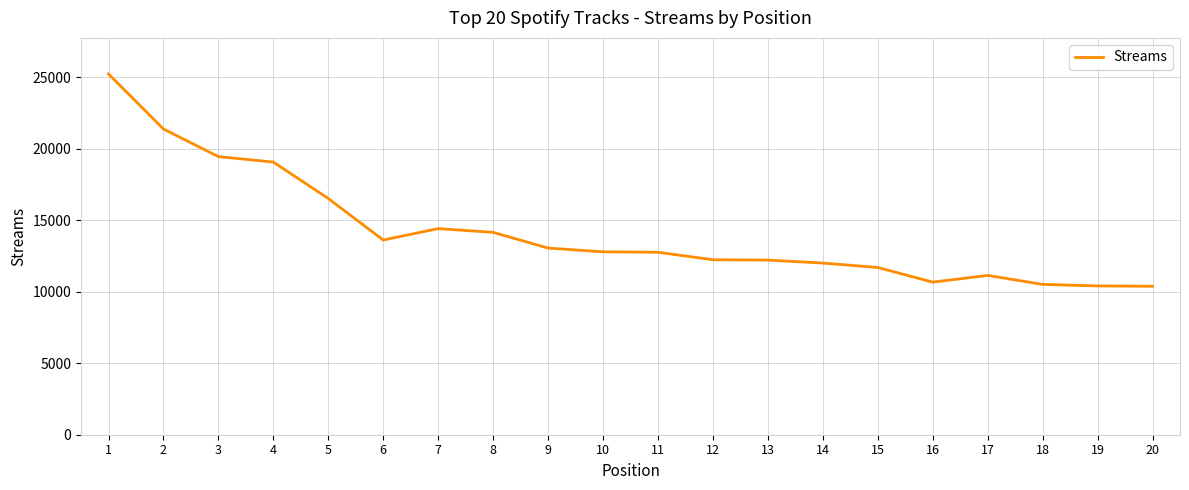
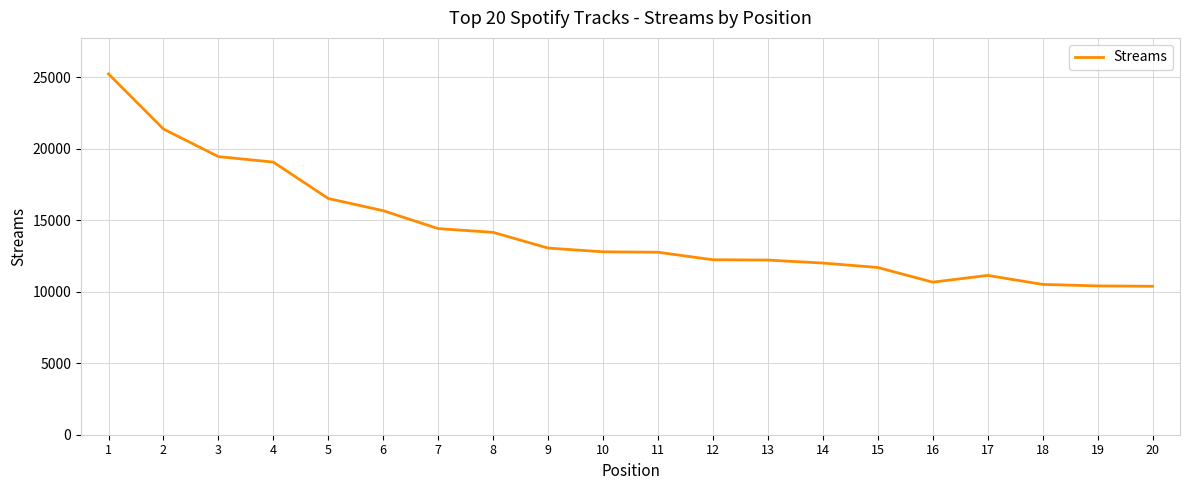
  {
    "1": 25200,
    "2": 21400,
    "3": 19400,
    "4": 19100,
    "5": 16500,
-   "6": 13600,
+   "6": 15700,
    "7": 14400,
    "8": 14100,
    "9": 13000,
    "10": 12800,
    "11": 12800,
    "12": 12200,
    "13": 12200,
    "14": 12000,
    "15": 11700,
    "16": 10700,
    "17": 11100,
    "18": 10500,
    "19": 10400,
    "20": 10400
  }
